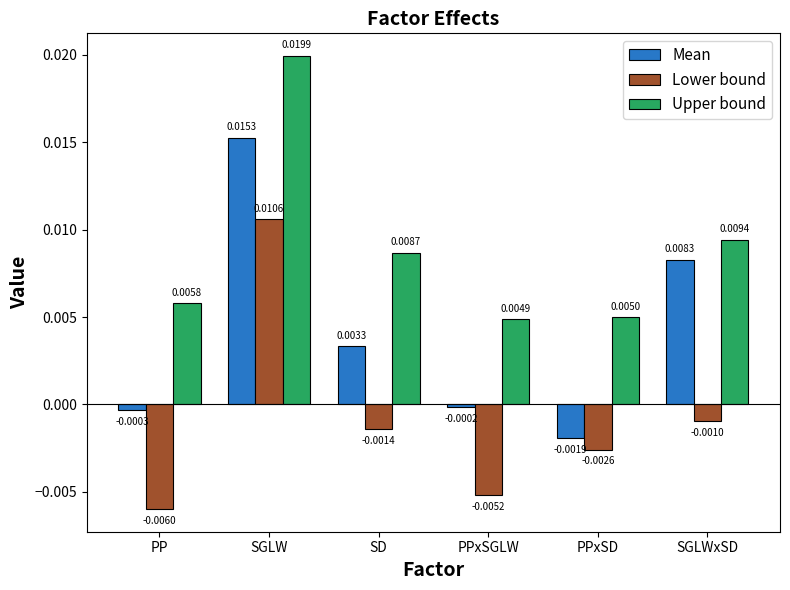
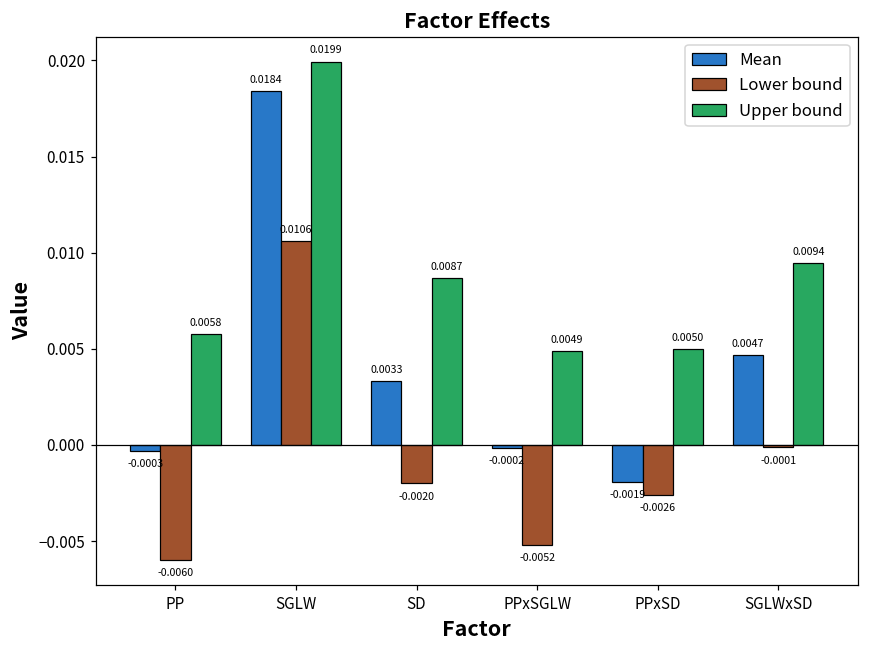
  {
    "Mean": {
      "PP": -0.0003,
-     "SGLW": 0.0153,
+     "SGLW": 0.0184,
      "SD": 0.0033,
      "PPxSGLW": -0.0002,
      "PPxSD": -0.0019,
-     "SGLWxSD": 0.0083
+     "SGLWxSD": 0.0047
    },
    "Lower bound": {
      "PP": -0.0060,
      "SGLW": 0.0106,
-     "SD": -0.0014,
+     "SD": -0.0020,
      "PPxSGLW": -0.0052,
      "PPxSD": -0.0026,
-     "SGLWxSD": -0.0010
+     "SGLWxSD": -0.0001
    },
    "Upper bound": {
      "PP": 0.0058,
      "SGLW": 0.0199,
      "SD": 0.0087,
      "PPxSGLW": 0.0049,
      "PPxSD": 0.0050,
      "SGLWxSD": 0.0094
    }
  }
